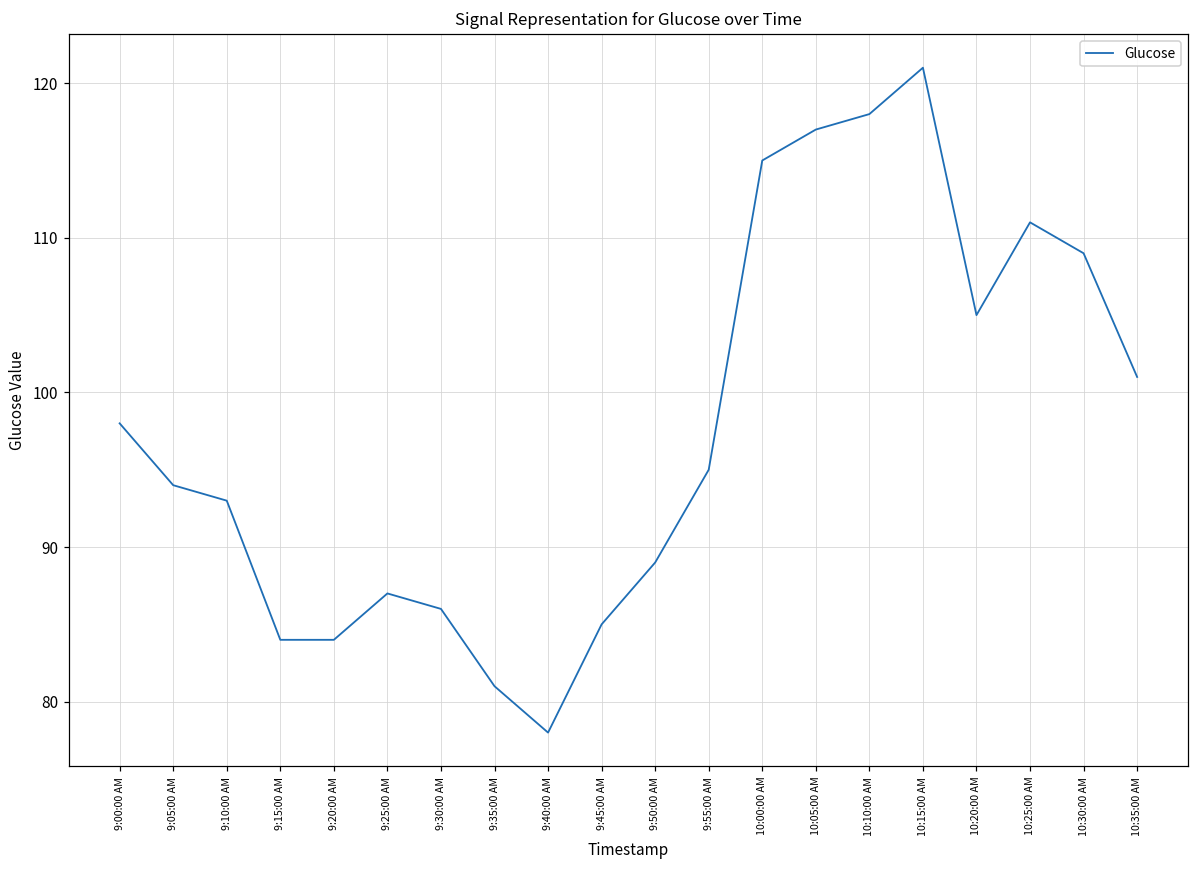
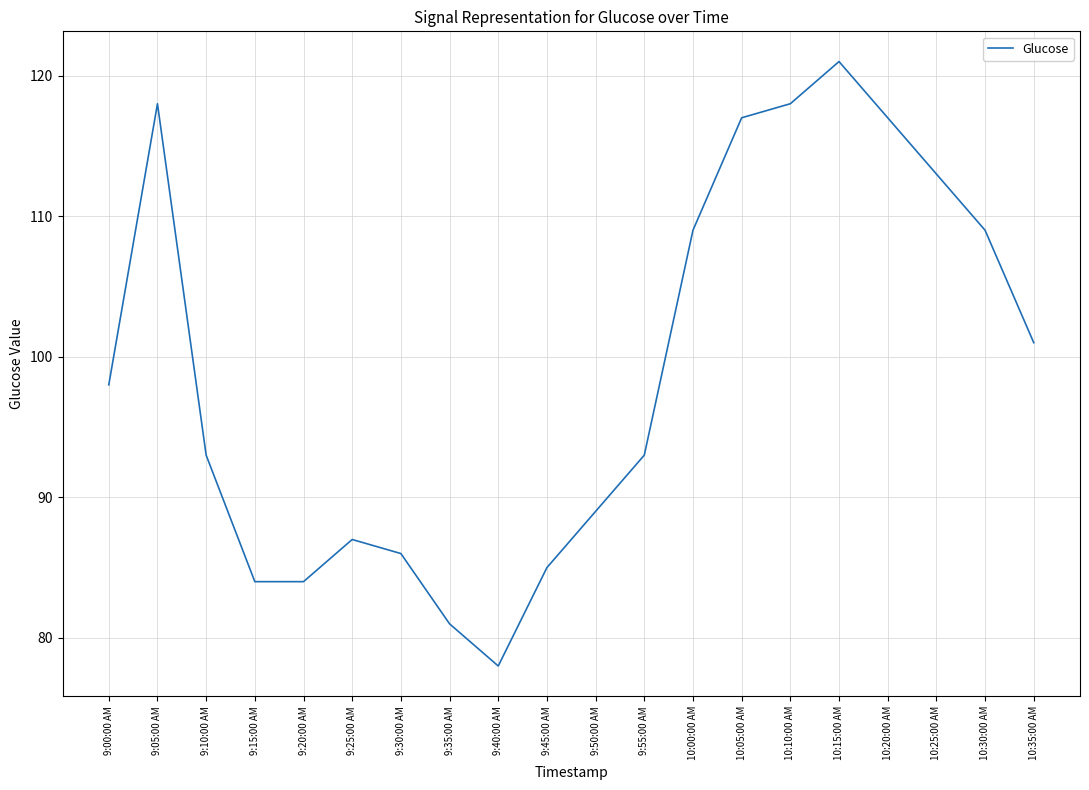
  {
    "9:00:00 AM": 98,
-   "9:05:00 AM": 94,
+   "9:05:00 AM": 118,
    "9:10:00 AM": 93,
    "9:15:00 AM": 84,
    "9:20:00 AM": 84,
    "9:25:00 AM": 87,
    "9:30:00 AM": 86,
    "9:35:00 AM": 81,
    "9:40:00 AM": 78,
    "9:45:00 AM": 85,
    "9:50:00 AM": 89,
-   "9:55:00 AM": 95,
-   "10:00:00 AM": 115,
+   "9:55:00 AM": 93,
+   "10:00:00 AM": 109,
    "10:05:00 AM": 117,
    "10:10:00 AM": 118,
    "10:15:00 AM": 121,
-   "10:20:00 AM": 105,
-   "10:25:00 AM": 111,
+   "10:20:00 AM": 117,
+   "10:25:00 AM": 113,
    "10:30:00 AM": 109,
    "10:35:00 AM": 101
  }
